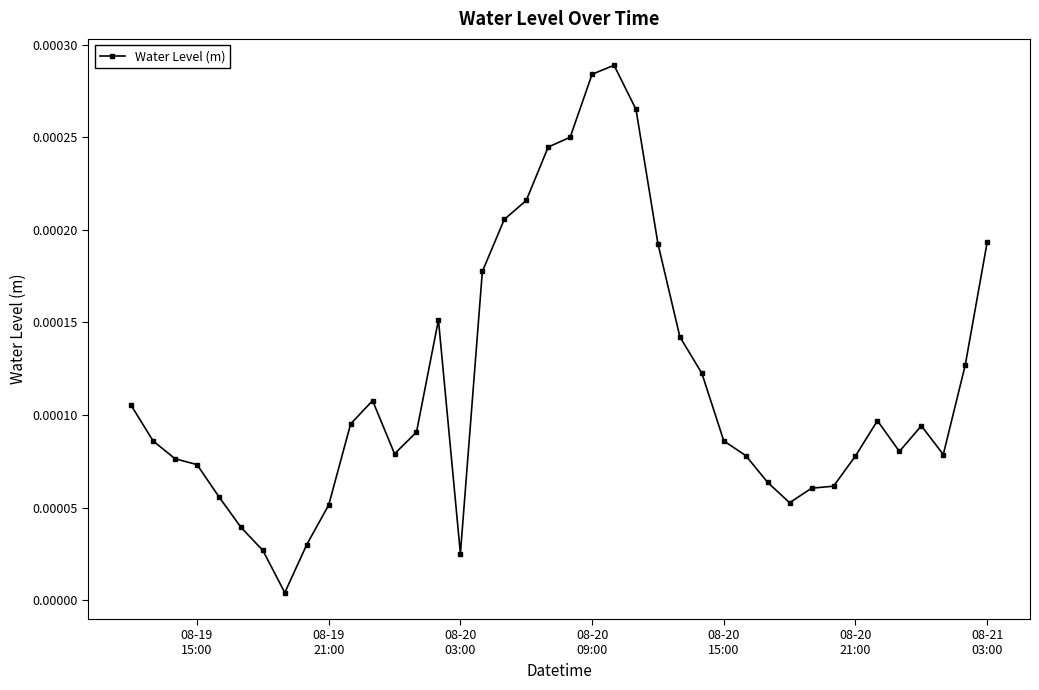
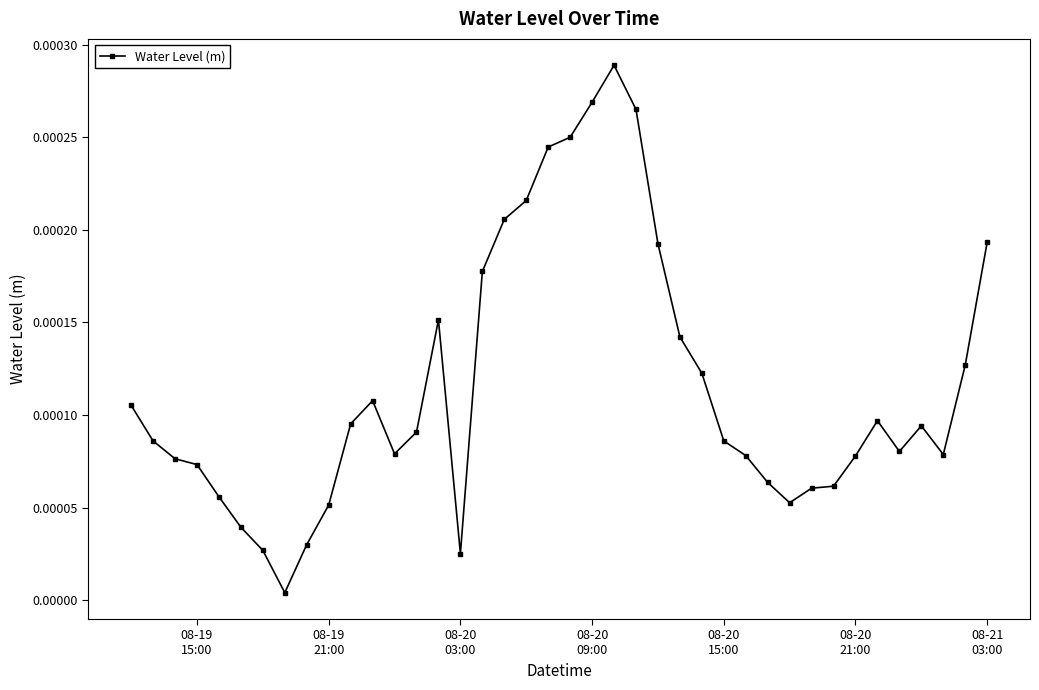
  {
    "08-19 15:00": 0.000073,
    "08-19 21:00": 0.000051,
    "08-20 03:00": 0.000025,
-   "08-20 09:00": 0.000284,
+   "08-20 09:00": 0.000269,
    "08-20 15:00": 0.000086,
    "08-20 21:00": 0.000078,
    "08-21 03:00": 0.000193
  }
